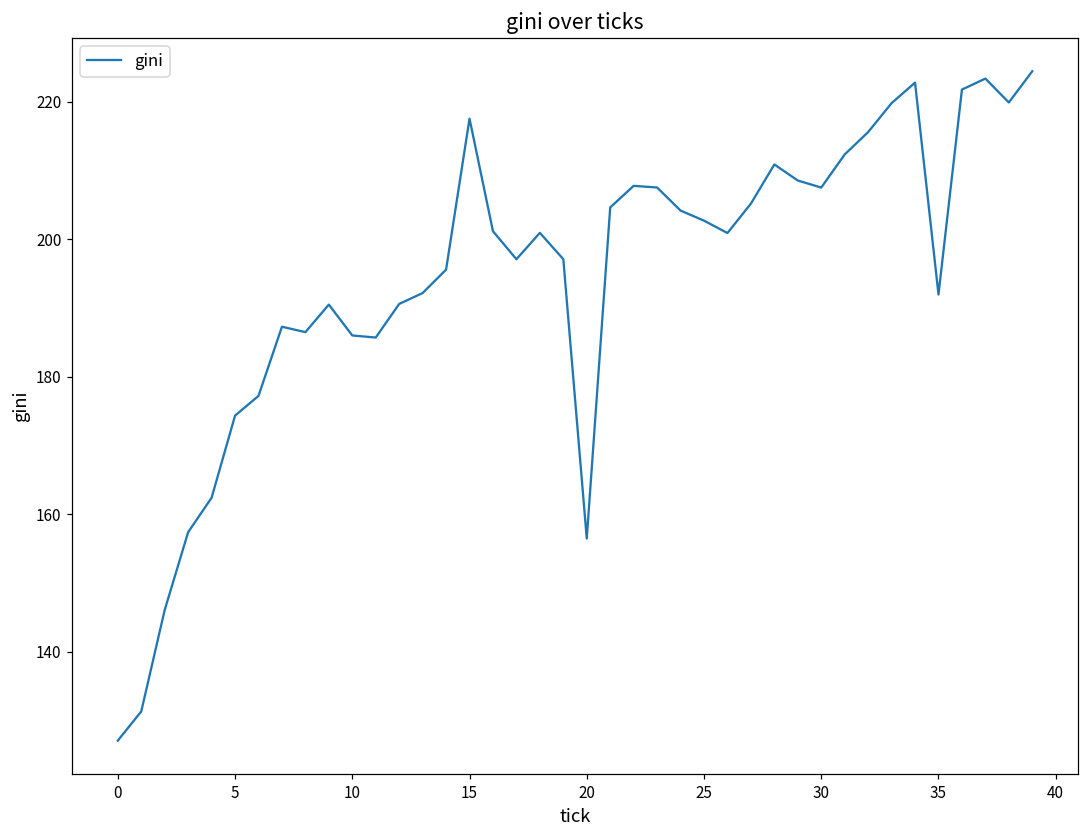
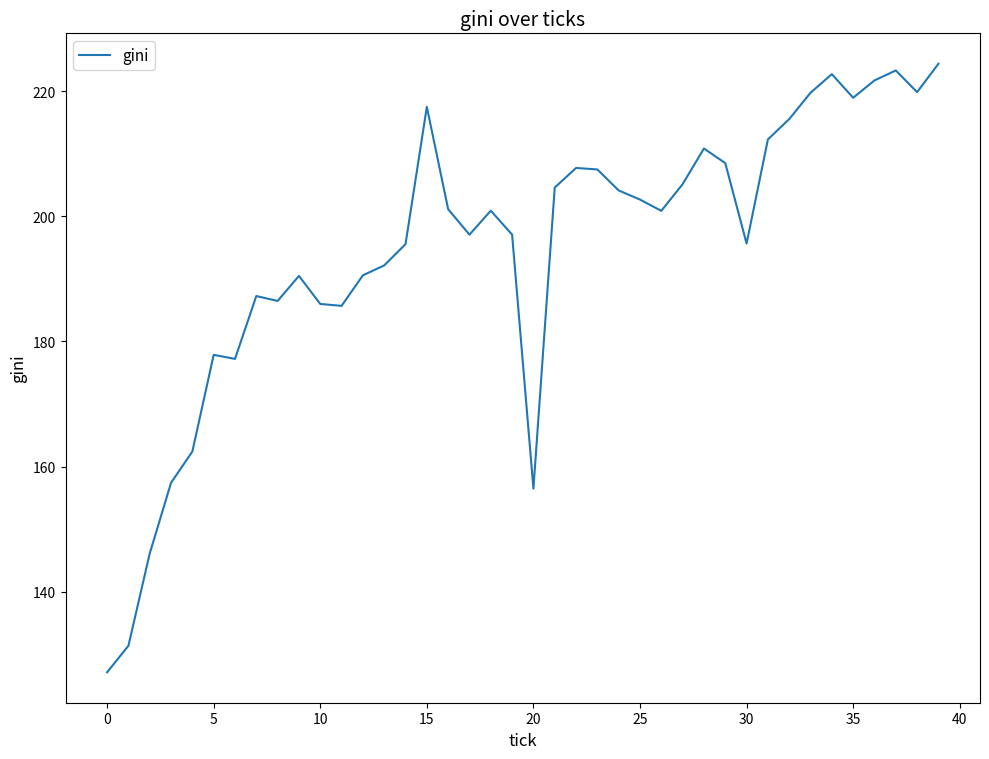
  {
    "0": 127,
-   "5": 174,
+   "5": 178,
    "10": 186,
    "15": 218,
    "20": 156,
    "25": 203,
-   "30": 208,
-   "35": 192
+   "30": 196,
+   "35": 219
  }
